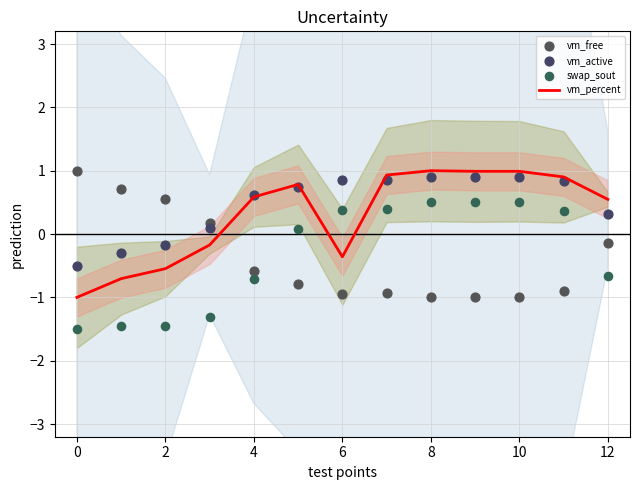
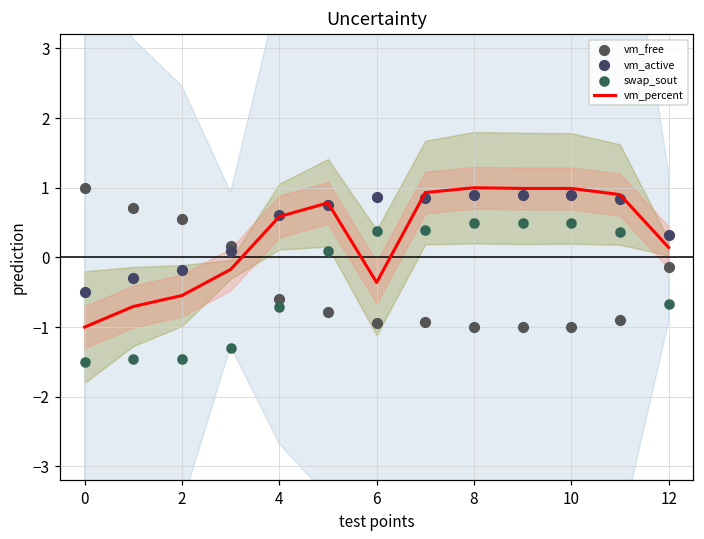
  {
    "vm_percent": {
      "0": -1.0,
      "2": -0.5,
      "6": -0.4,
      "8": 1.0,
      "10": 1.0,
-     "12": 0.5
+     "12": 0.1
    }
  }
